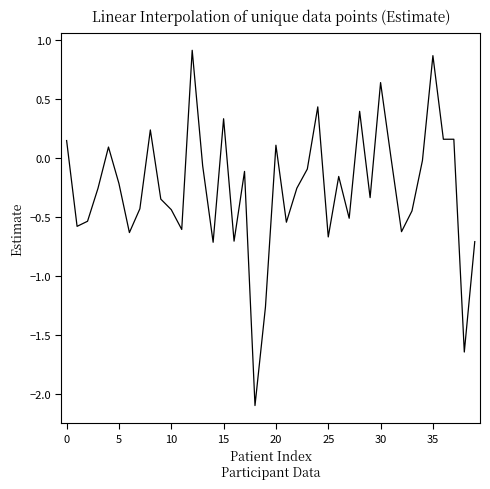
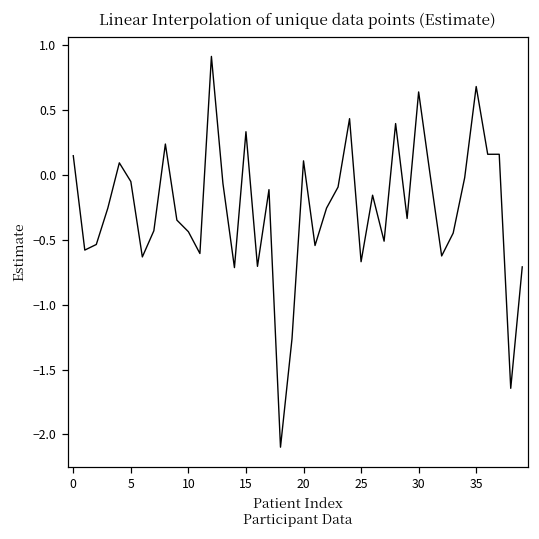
  {
    "0": 0.15,
-   "5": -0.22,
+   "5": -0.05,
    "10": -0.44,
    "15": 0.33,
    "20": 0.11,
    "25": -0.67,
    "30": 0.64,
-   "35": 0.87
+   "35": 0.68
  }
